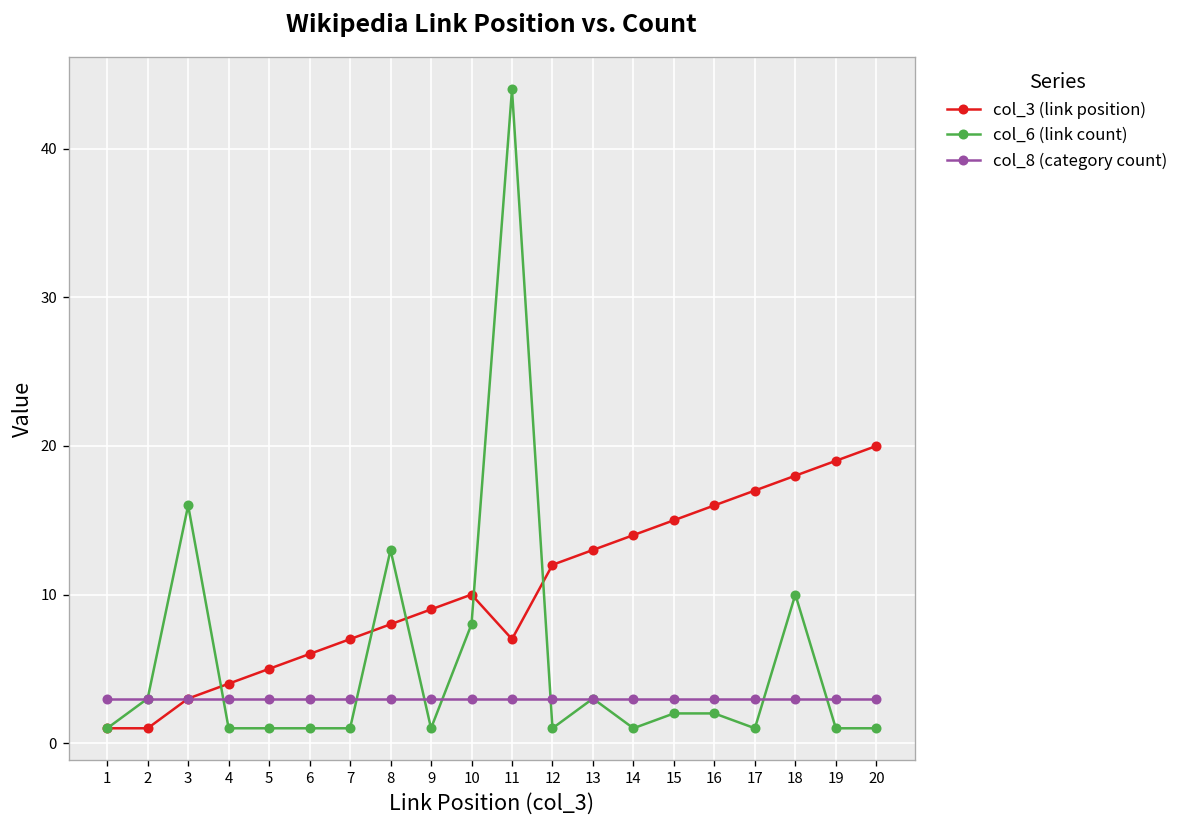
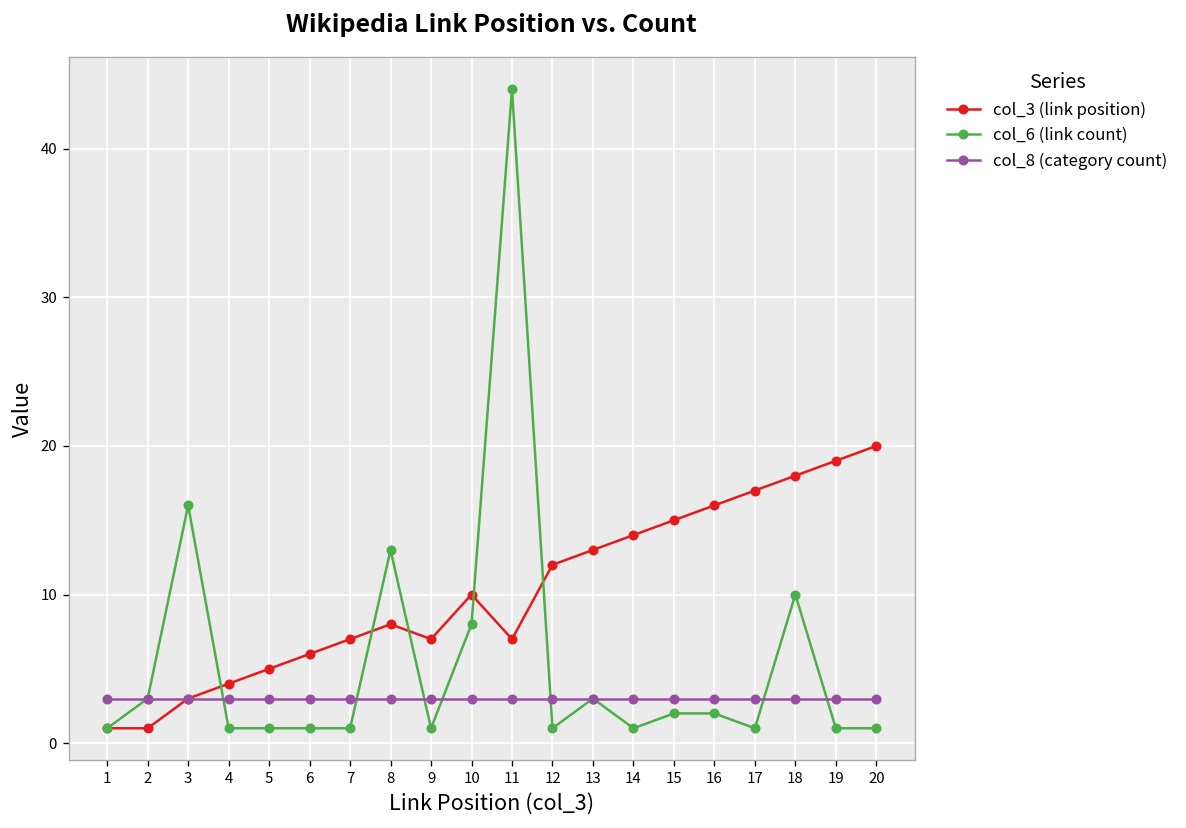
  {
    "col_3 (link position)": {
      "2": 1,
      "4": 4,
      "5": 5,
      "6": 6,
      "7": 7,
      "8": 8,
-     "9": 9,
+     "9": 7,
      "10": 10,
      "11": 7,
      "12": 12,
      "13": 13,
      "14": 14,
      "15": 15,
      "16": 16,
      "17": 17,
      "18": 18,
      "19": 19,
      "20": 20
    },
    "col_6 (link count)": {
      "3": 16,
      "4": 1,
      "5": 1,
      "6": 1,
      "7": 1,
      "8": 13,
      "9": 1,
      "10": 8,
      "11": 44,
      "12": 1,
      "14": 1,
      "15": 2,
      "16": 2,
      "17": 1,
      "18": 10,
      "19": 1,
      "20": 1
    },
    "col_8 (category count)": {
      "1": 3,
      "4": 3,
      "5": 3,
      "6": 3,
      "7": 3,
      "8": 3,
      "9": 3,
      "10": 3,
      "11": 3,
      "12": 3,
      "14": 3,
      "15": 3,
      "16": 3,
      "17": 3,
      "18": 3,
      "19": 3,
      "20": 3
    }
  }
